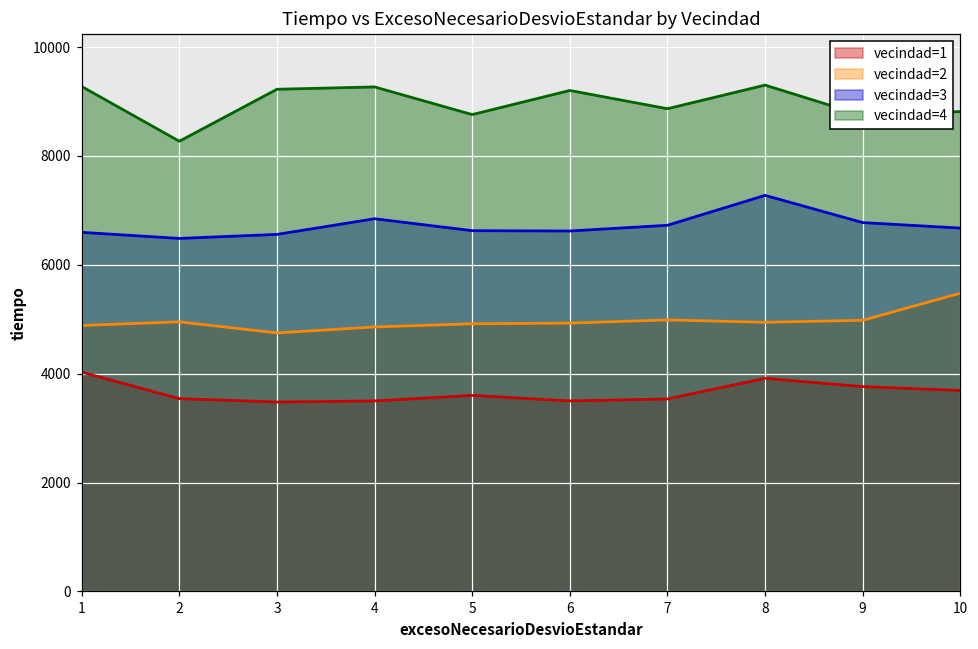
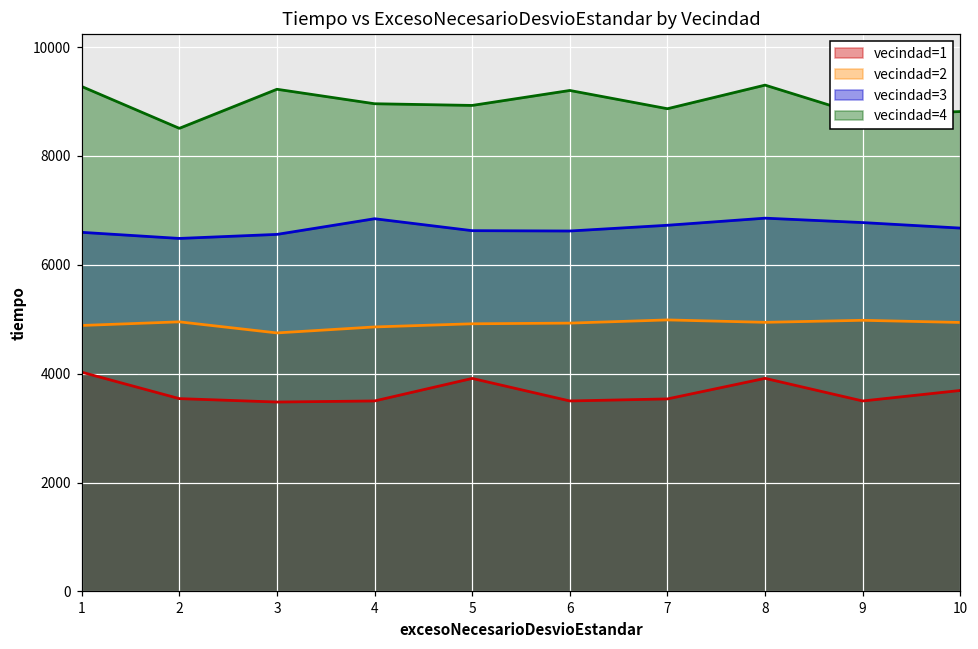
  {
    "vecindad=1": {
      "1": 4000,
      "2": 3500,
      "3": 3500,
      "4": 3500,
-     "5": 3600,
+     "5": 3900,
      "6": 3500,
      "7": 3500,
      "8": 3900,
-     "9": 3800,
+     "9": 3500,
      "10": 3700
    },
    "vecindad=2": {
      "1": 4900,
      "2": 5000,
      "3": 4700,
      "4": 4900,
      "5": 4900,
      "6": 4900,
      "7": 5000,
      "8": 4900,
      "9": 5000,
-     "10": 5500
+     "10": 4900
    },
    "vecindad=3": {
      "1": 6600,
      "2": 6500,
      "3": 6600,
      "4": 6800,
      "5": 6600,
      "6": 6600,
      "7": 6700,
-     "8": 7300,
+     "8": 6900,
      "9": 6800,
      "10": 6700
    },
    "vecindad=4": {
      "1": 9300,
-     "2": 8300,
+     "2": 8500,
      "3": 9200,
-     "4": 9300,
-     "5": 8800,
+     "4": 9000,
+     "5": 8900,
      "6": 9200,
      "7": 8900,
      "8": 9300,
      "10": 8800
    }
  }
